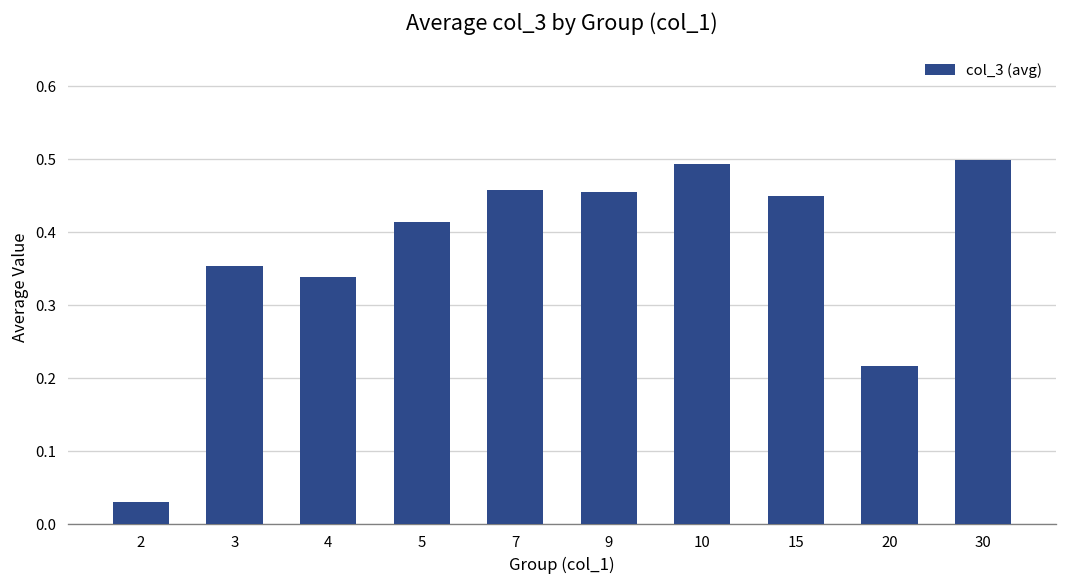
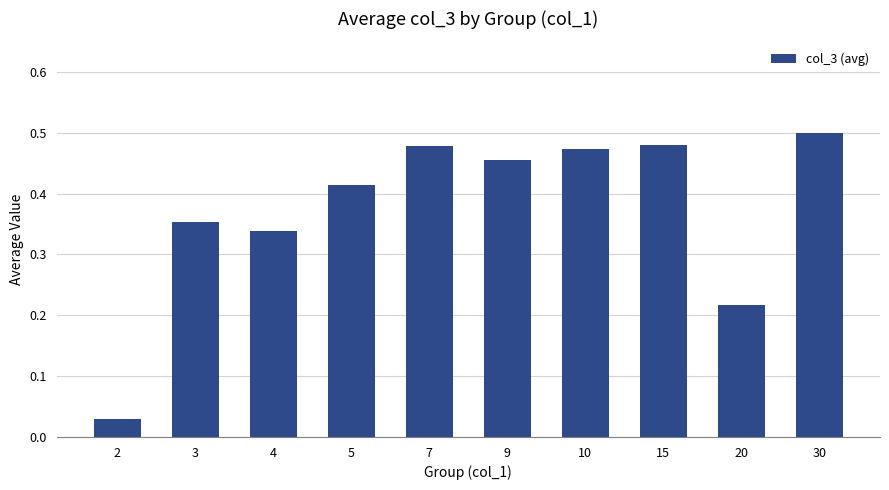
  {
    "2": 0.03,
    "3": 0.35,
    "4": 0.34,
    "5": 0.41,
-   "7": 0.46,
+   "7": 0.48,
    "9": 0.46,
-   "10": 0.49,
-   "15": 0.45,
+   "10": 0.47,
+   "15": 0.48,
    "20": 0.22,
    "30": 0.50
  }
